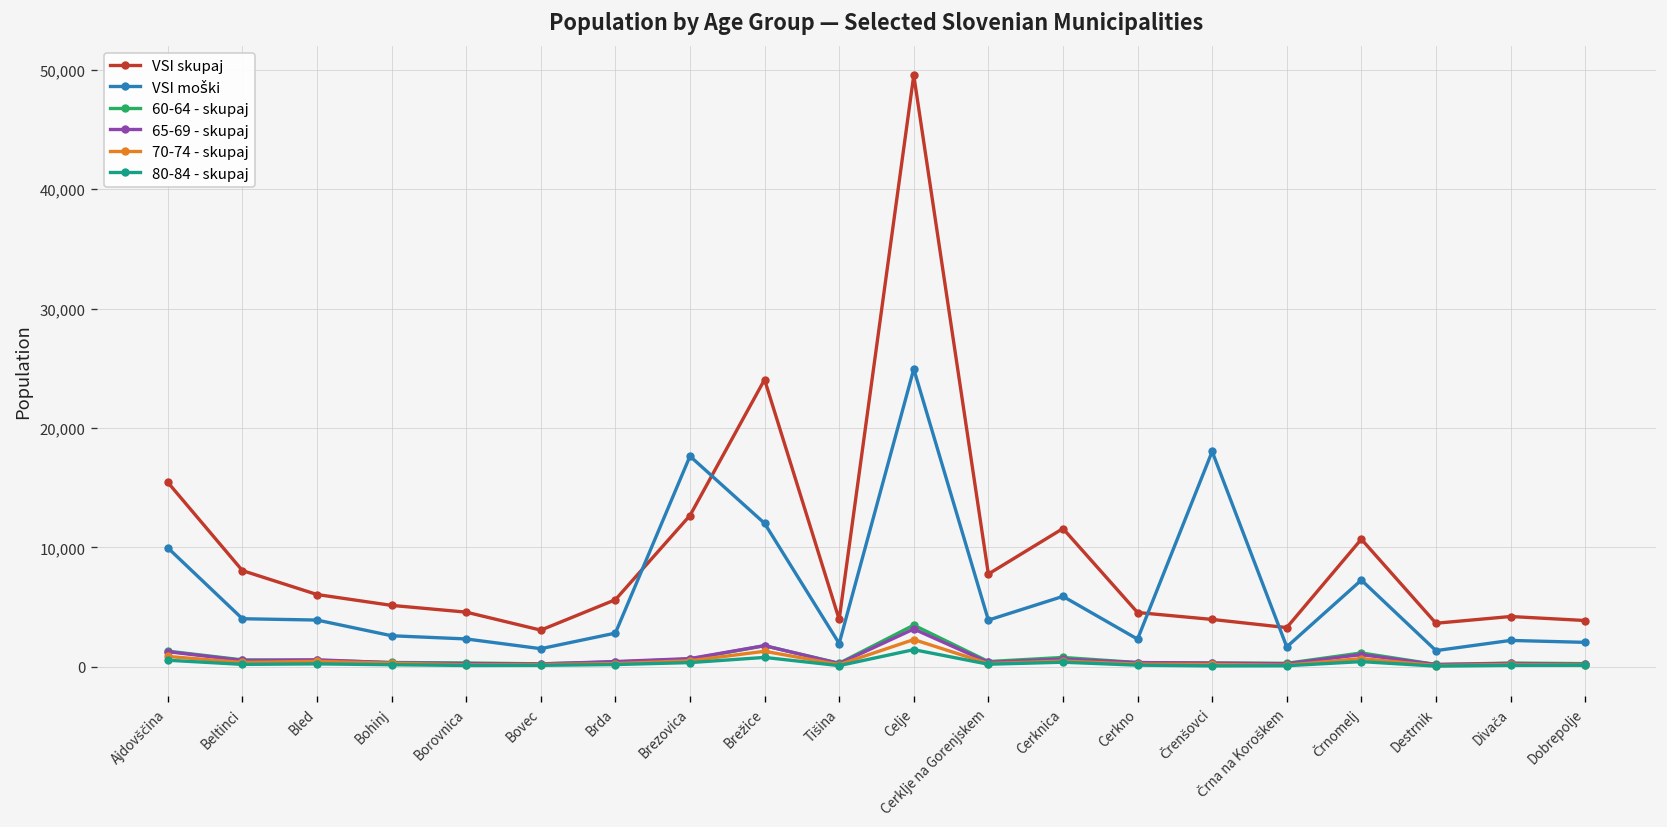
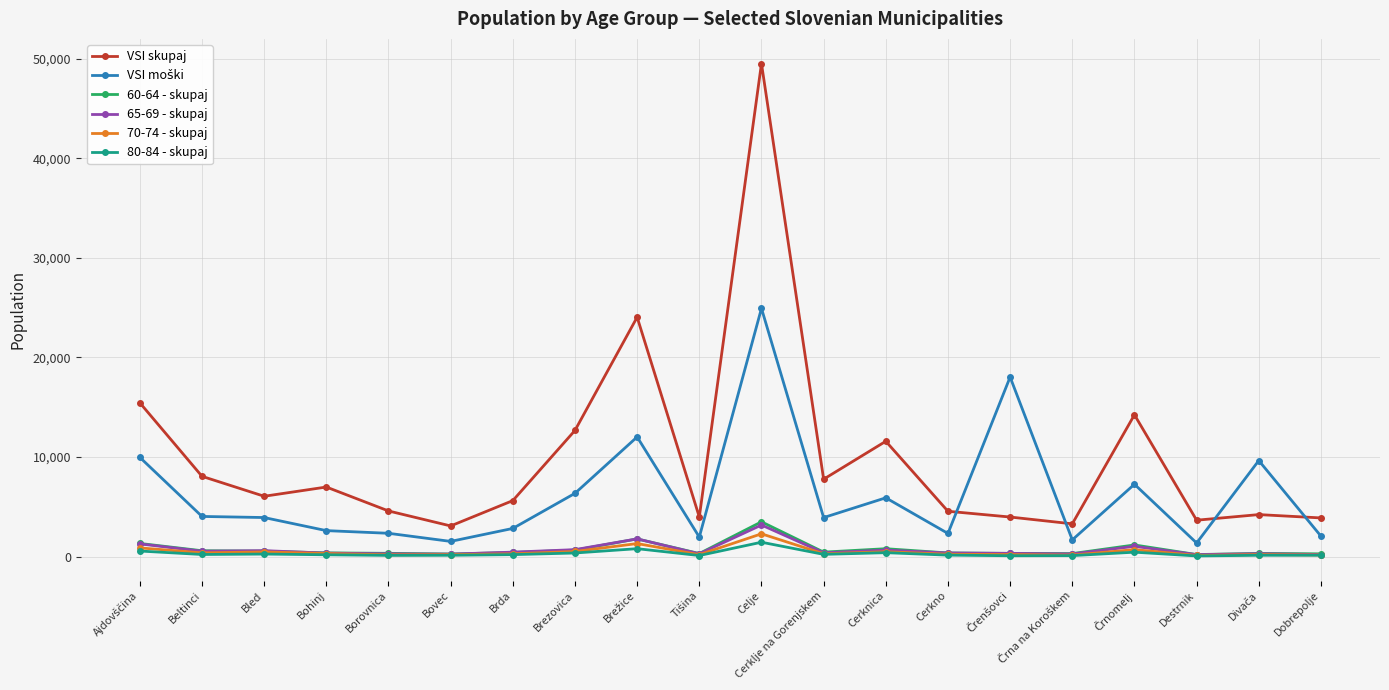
  {
    "VSI skupaj": {
      "Ajdovščina": "15,000",
      "Beltinci": "8,000",
      "Bled": "6,000",
-     "Bohinj": "5,000",
+     "Bohinj": "7,000",
      "Borovnica": "5,000",
      "Bovec": "3,000",
      "Brda": "6,000",
      "Brezovica": "13,000",
      "Brežice": "24,000",
      "Tišina": "4,000",
      "Celje": "50,000",
      "Cerklje na Gorenjskem": "8,000",
      "Cerknica": "12,000",
      "Cerkno": "5,000",
      "Črenšovci": "4,000",
      "Črna na Koroškem": "3,000",
-     "Črnomelj": "11,000",
+     "Črnomelj": "14,000",
      "Destrnik": "4,000",
      "Divača": "4,000",
      "Dobrepolje": "4,000"
    },
    "VSI moški": {
      "Ajdovščina": "10,000",
      "Beltinci": "4,000",
      "Bled": "4,000",
      "Bohinj": "3,000",
      "Borovnica": "2,000",
      "Bovec": "2,000",
      "Brda": "3,000",
-     "Brezovica": "18,000",
+     "Brezovica": "6,000",
      "Brežice": "12,000",
      "Tišina": "2,000",
      "Celje": "25,000",
      "Cerklje na Gorenjskem": "4,000",
      "Cerknica": "6,000",
      "Cerkno": "2,000",
      "Črenšovci": "18,000",
      "Črna na Koroškem": "2,000",
      "Črnomelj": "7,000",
      "Destrnik": "1,000",
-     "Divača": "2,000",
+     "Divača": "10,000",
      "Dobrepolje": "2,000"
    },
    "65-69 - skupaj": {
      "Celje": "3,000"
    },
    "70-74 - skupaj": {
      "Ajdovščina": "1,000",
      "Brežice": "1,000",
      "Celje": "2,000",
      "Črnomelj": "1,000"
    }
  }
